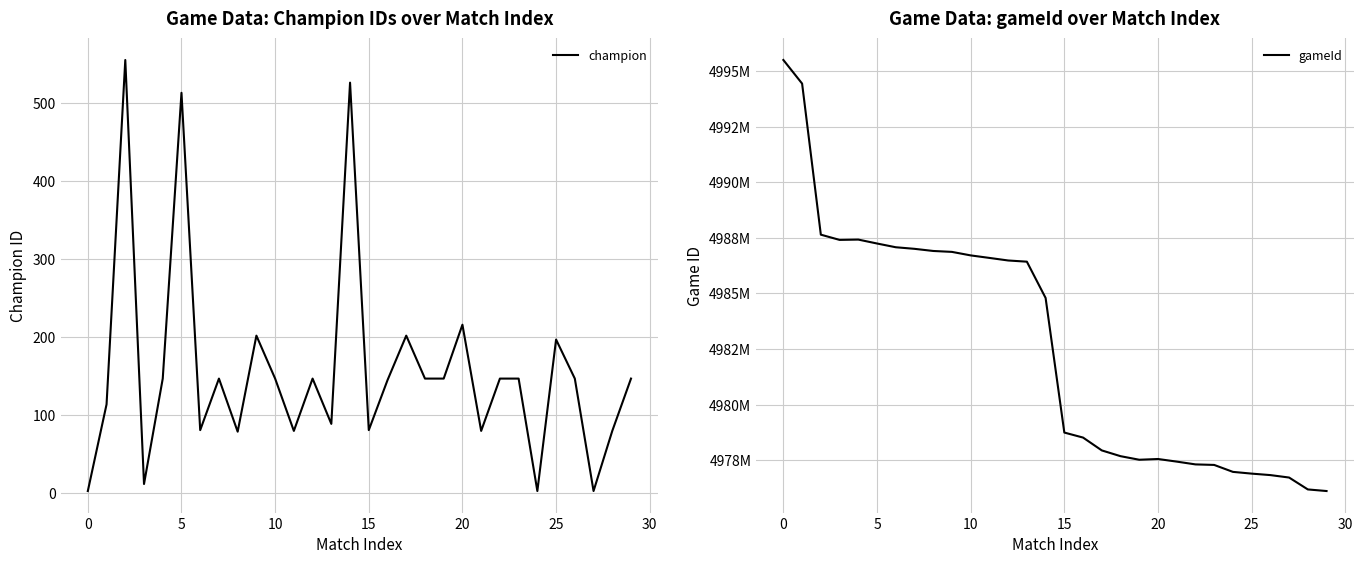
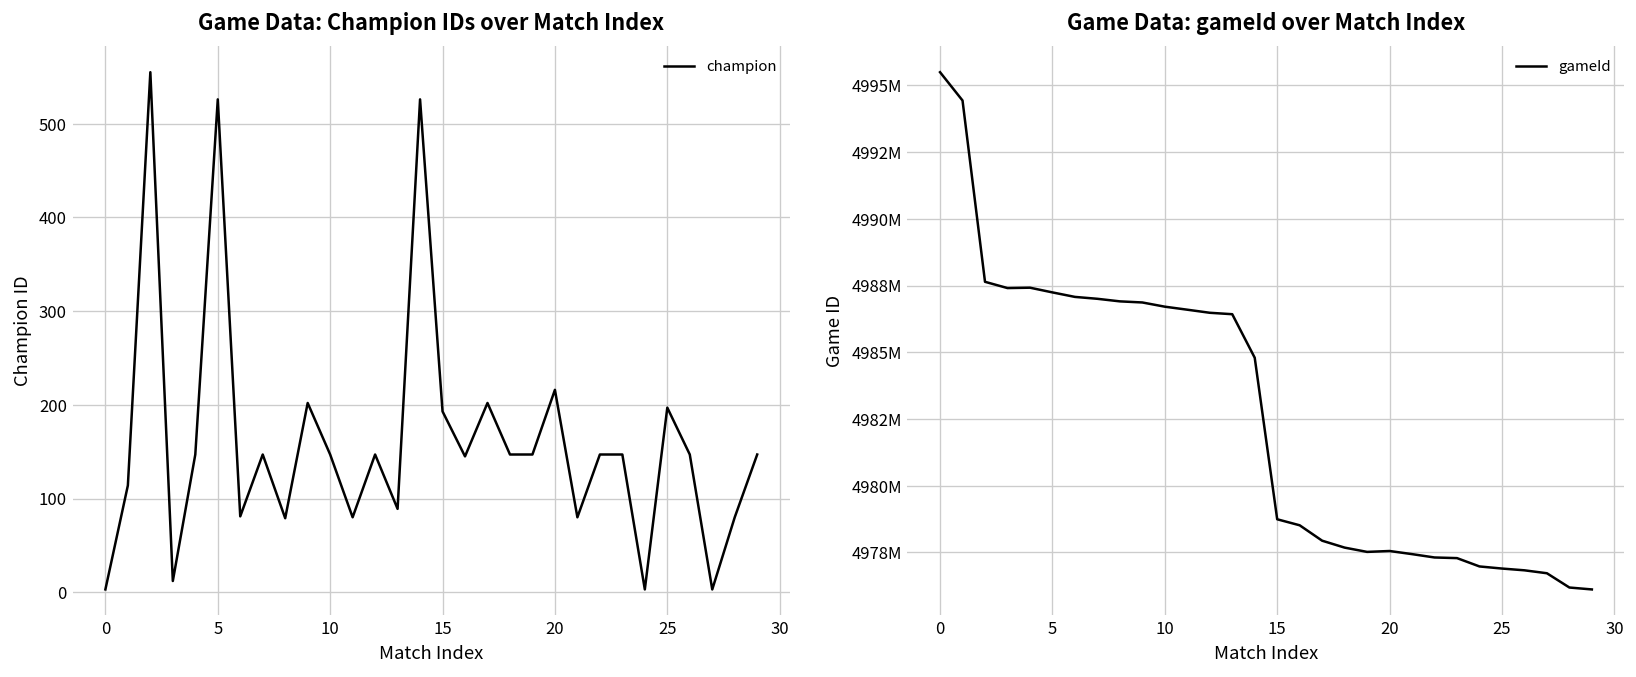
  {
    "Game Data: Champion IDs over Match Index": {
      "0": 0,
-     "5": 510,
+     "5": 530,
      "10": 150,
-     "15": 80,
+     "15": 190,
      "20": 220,
      "25": 200
    }
  }
